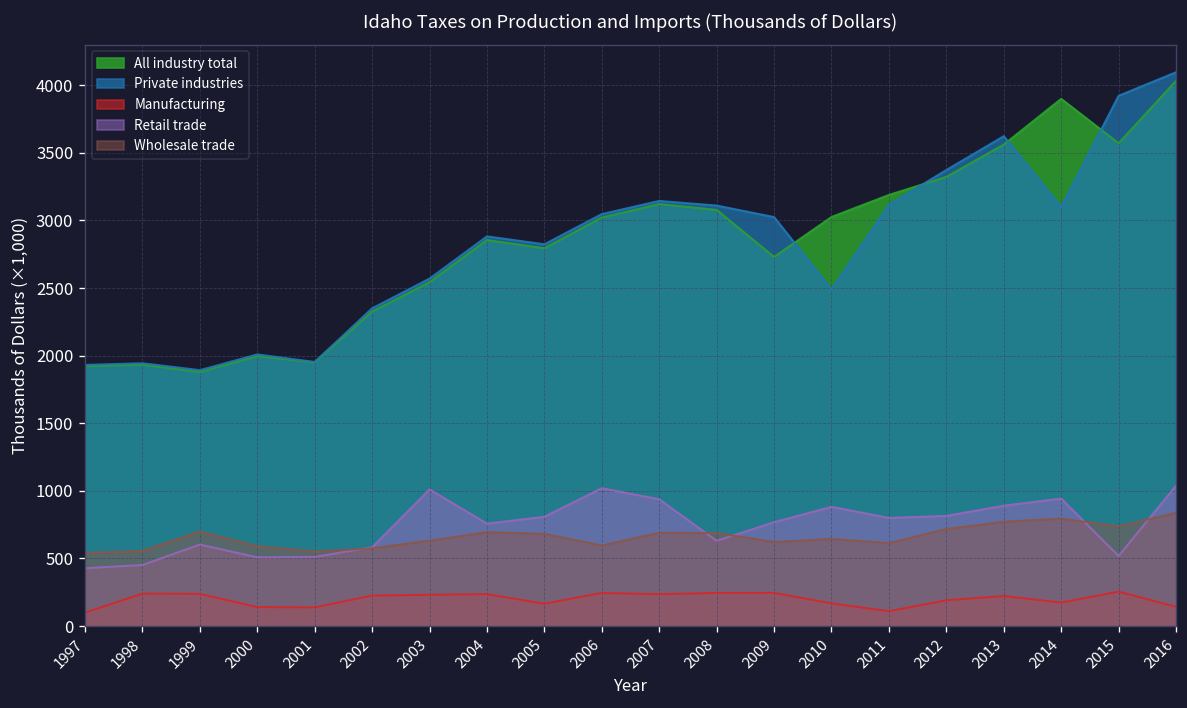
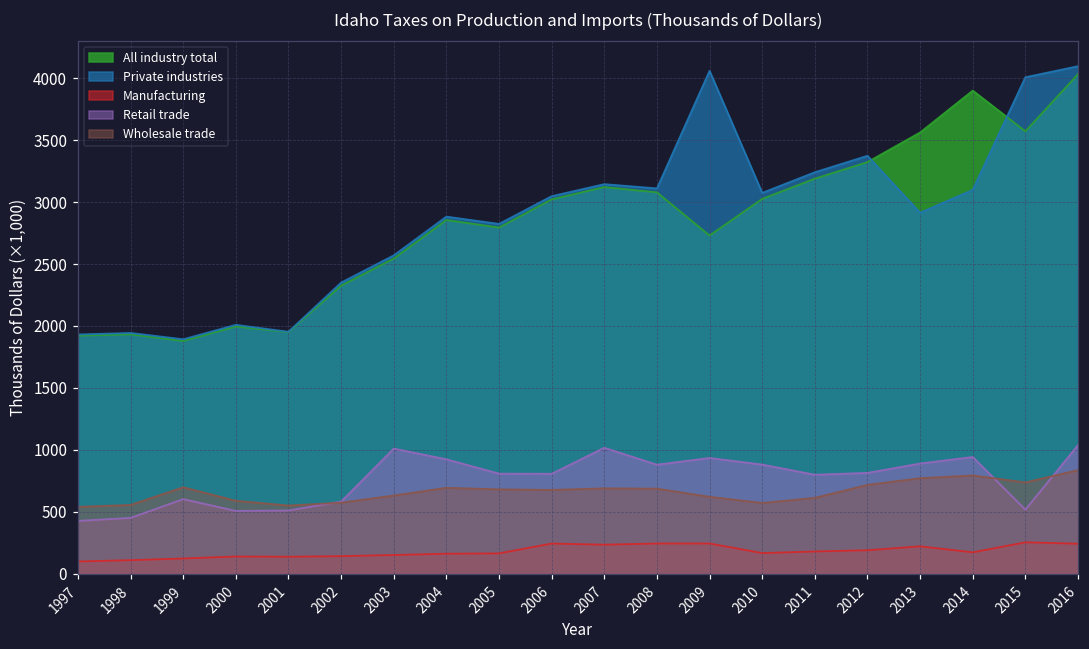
  {
    "All industry total": {
      "2002": 2330,
      "2003": 2540,
      "2004": 2850,
      "2005": 2790,
      "2006": 3020,
      "2007": 3120,
      "2008": 3080,
      "2009": 2730,
      "2010": 3030,
      "2011": 3190,
      "2012": 3320,
      "2013": 3560,
      "2014": 3900,
      "2015": 3570,
      "2016": 4030
    },
    "Private industries": {
      "2002": 2350,
      "2003": 2570,
      "2004": 2880,
      "2005": 2820,
      "2006": 3050,
      "2007": 3140,
      "2008": 3110,
-     "2009": 3020,
-     "2010": 2490,
-     "2011": 3120,
+     "2009": 4060,
+     "2010": 3070,
+     "2011": 3240,
      "2012": 3370,
-     "2013": 3620,
+     "2013": 2910,
      "2014": 3100,
-     "2015": 3920,
+     "2015": 4010,
      "2016": 4100
    },
    "Manufacturing": {
      "1997": 100,
-     "1998": 240,
-     "1999": 240,
+     "1998": 110,
+     "1999": 120,
      "2000": 140,
      "2001": 140,
-     "2002": 230,
-     "2003": 230,
-     "2004": 240,
+     "2002": 140,
+     "2003": 150,
+     "2004": 160,
      "2005": 170,
      "2006": 240,
      "2007": 240,
      "2008": 250,
      "2009": 250,
      "2010": 170,
-     "2011": 110,
+     "2011": 180,
      "2012": 190,
      "2013": 220,
      "2014": 170,
      "2015": 250,
-     "2016": 140
+     "2016": 240
    },
    "Retail trade": {
      "1997": 430,
      "1998": 450,
      "1999": 600,
      "2000": 510,
      "2001": 510,
      "2003": 1010,
-     "2004": 760,
+     "2004": 920,
      "2005": 810,
-     "2006": 1020,
-     "2007": 940,
-     "2008": 630,
-     "2009": 770,
+     "2006": 810,
+     "2007": 1020,
+     "2008": 880,
+     "2009": 940,
      "2010": 880,
      "2011": 800,
      "2012": 810,
      "2013": 890,
      "2014": 940,
      "2015": 520,
      "2016": 1040
    },
    "Wholesale trade": {
      "1997": 540,
      "1998": 560,
      "1999": 700,
      "2000": 590,
      "2001": 550,
      "2003": 630,
      "2004": 690,
      "2005": 680,
-     "2006": 600,
+     "2006": 680,
      "2007": 690,
      "2008": 690,
      "2009": 620,
-     "2010": 650,
+     "2010": 570,
      "2011": 610,
      "2012": 720,
      "2013": 770,
      "2014": 790,
      "2015": 740,
      "2016": 840
    }
  }
